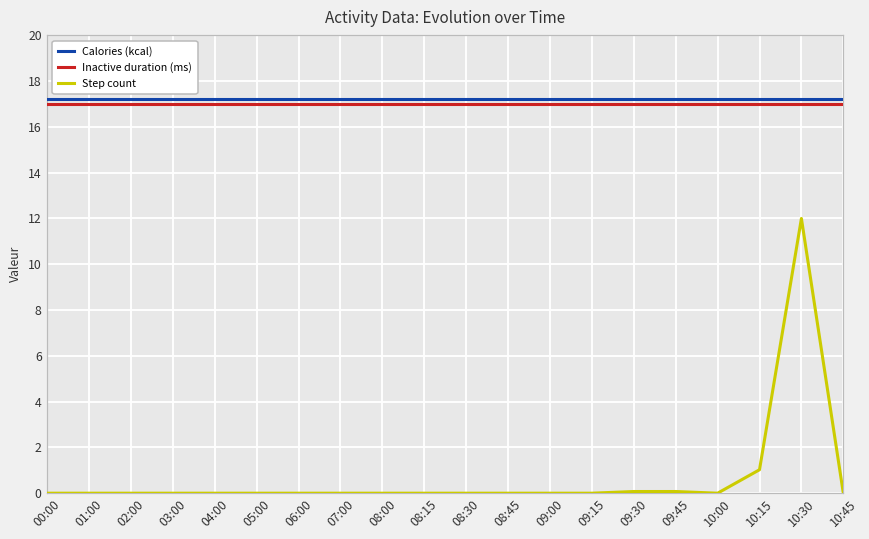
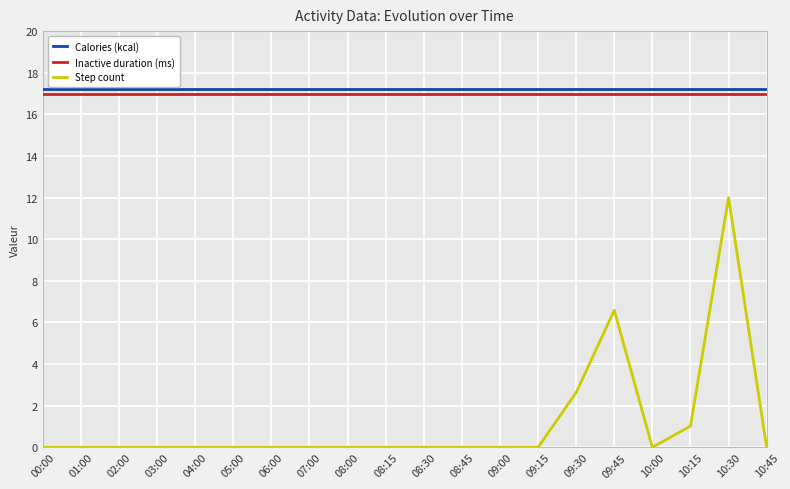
  {
    "Calories (kcal)": {
      "00:00": 17.2,
      "01:00": 17.2,
      "02:00": 17.2,
      "03:00": 17.2,
      "04:00": 17.2,
      "05:00": 17.2,
      "06:00": 17.2,
      "07:00": 17.2,
      "08:00": 17.2,
      "08:15": 17.2,
      "08:30": 17.2,
      "08:45": 17.2,
      "09:00": 17.2,
      "09:15": 17.2,
      "09:30": 17.2,
      "09:45": 17.2,
      "10:00": 17.2,
      "10:15": 17.2,
      "10:30": 17.2,
      "10:45": 17.2
    },
    "Inactive duration (ms)": {
      "00:00": 17.0,
      "01:00": 17.0,
      "02:00": 17.0,
      "03:00": 17.0,
      "04:00": 17.0,
      "05:00": 17.0,
      "06:00": 17.0,
      "07:00": 17.0,
      "08:00": 17.0,
      "08:15": 17.0,
      "08:30": 17.0,
      "08:45": 17.0,
      "09:00": 17.0,
      "09:15": 17.0,
      "09:30": 17.0,
      "09:45": 17.0,
      "10:00": 17.0,
      "10:15": 17.0,
      "10:30": 17.0,
      "10:45": 17.0
    },
    "Step count": {
      "00:00": 0.0,
      "01:00": 0.0,
      "02:00": 0.0,
      "03:00": 0.0,
      "04:00": 0.0,
      "05:00": 0.0,
      "06:00": 0.0,
      "07:00": 0.0,
      "08:00": 0.0,
      "08:15": 0.0,
      "08:30": 0.0,
      "08:45": 0.0,
      "09:00": 0.0,
      "09:15": 0.0,
-     "09:30": 0.1,
-     "09:45": 0.1,
+     "09:30": 2.6,
+     "09:45": 6.6,
      "10:00": 0.0,
      "10:15": 1.0,
      "10:30": 12.0,
      "10:45": 0.0
    }
  }
